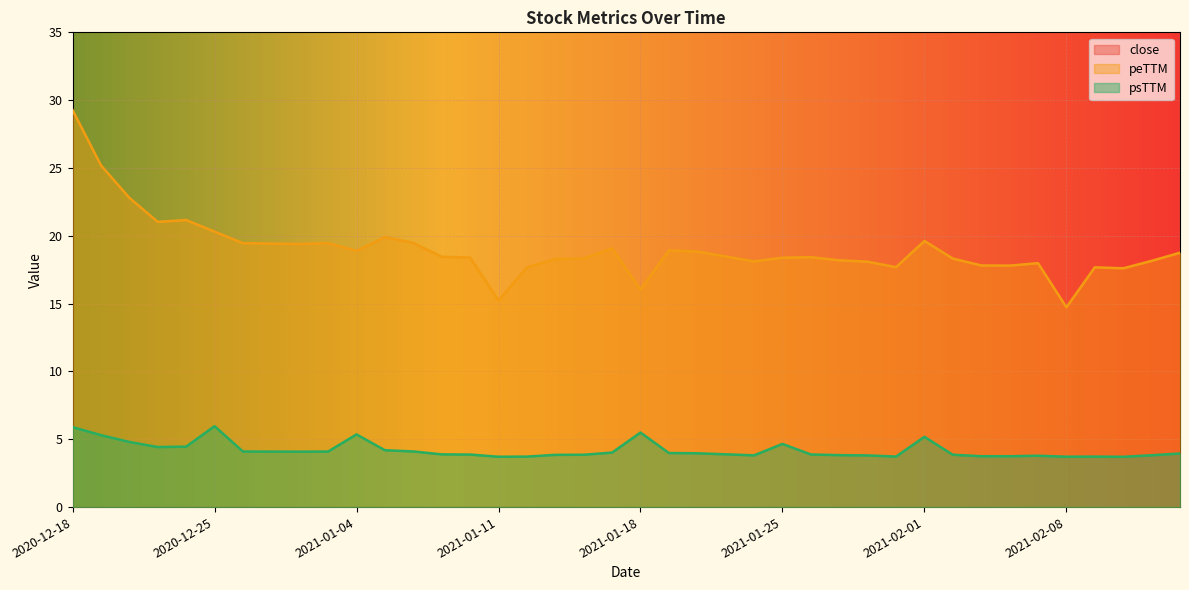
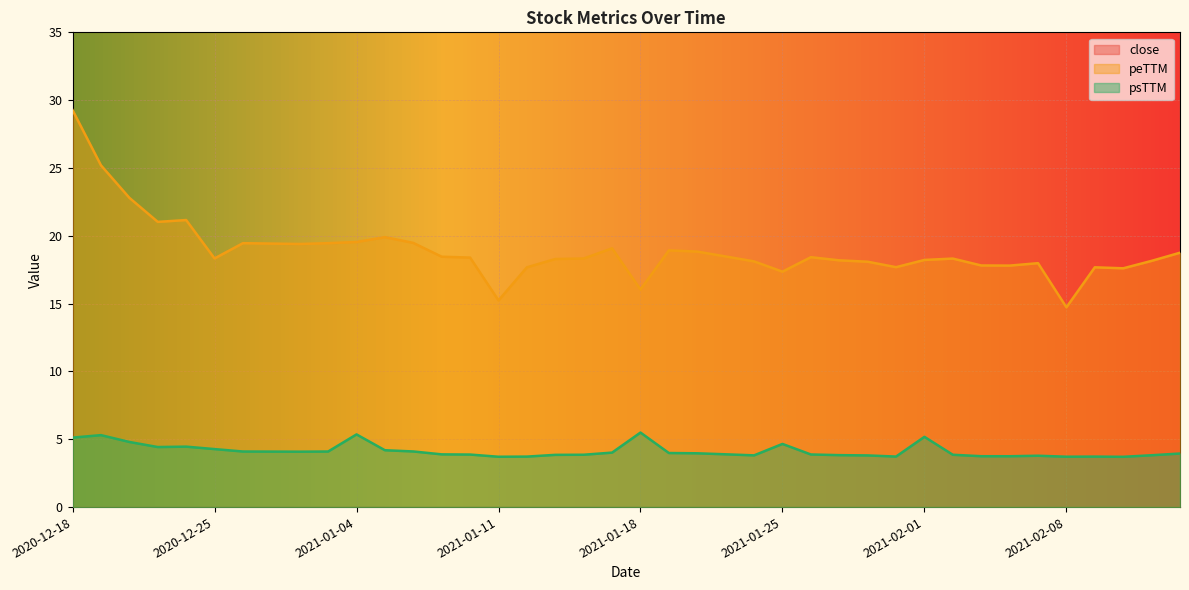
  {
    "peTTM": {
      "2020-12-18": 29.3,
-     "2020-12-25": 20.3,
-     "2021-01-04": 18.9,
+     "2020-12-25": 18.3,
+     "2021-01-04": 19.5,
      "2021-01-11": 15.2,
      "2021-01-18": 16.0,
-     "2021-01-25": 18.4,
-     "2021-02-01": 19.6,
+     "2021-01-25": 17.4,
+     "2021-02-01": 18.2,
      "2021-02-08": 14.7
    },
    "psTTM": {
-     "2020-12-18": 5.9,
-     "2020-12-25": 6.0,
+     "2020-12-18": 5.1,
+     "2020-12-25": 4.3,
      "2021-01-04": 5.4,
      "2021-01-11": 3.7,
      "2021-01-18": 5.5,
      "2021-01-25": 4.7,
      "2021-02-01": 5.2,
      "2021-02-08": 3.7
    }
  }
